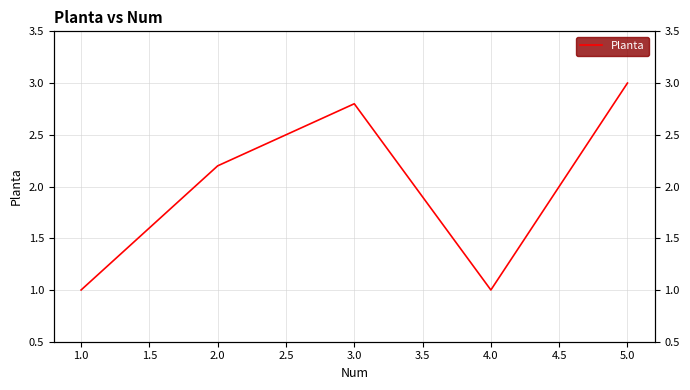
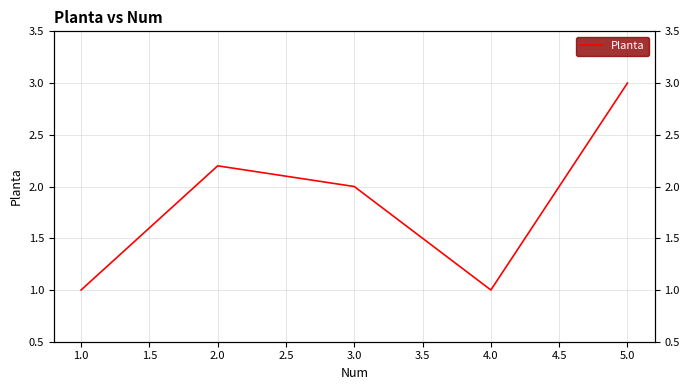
  {
    "1.0": 1.0,
    "2.0": 2.2,
-   "3.0": 2.8,
+   "3.0": 2.0,
    "4.0": 1.0,
    "5.0": 3.0
  }
